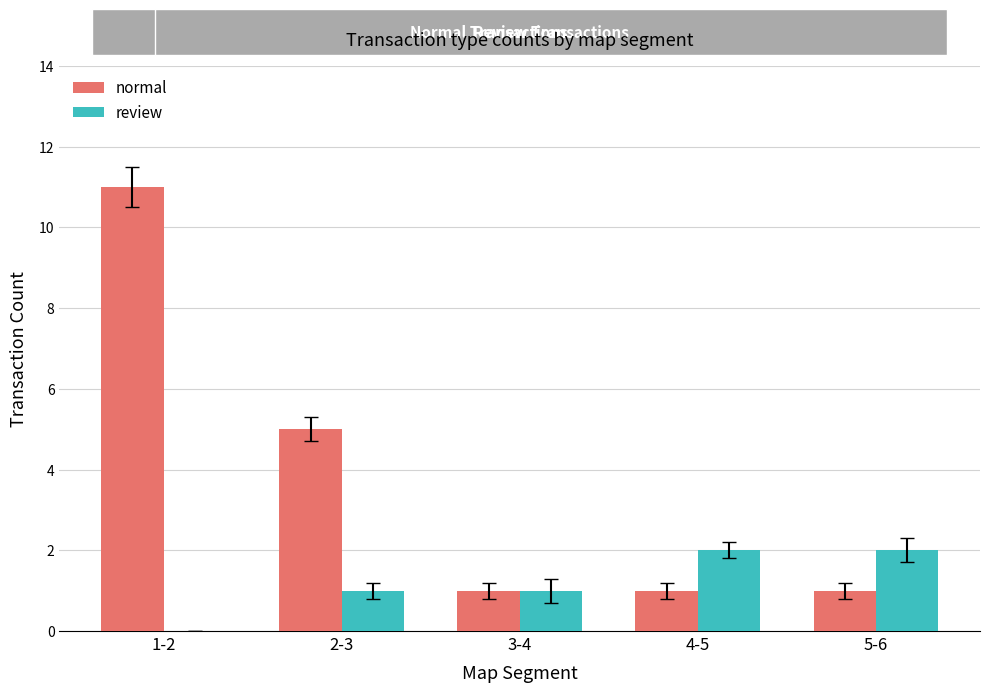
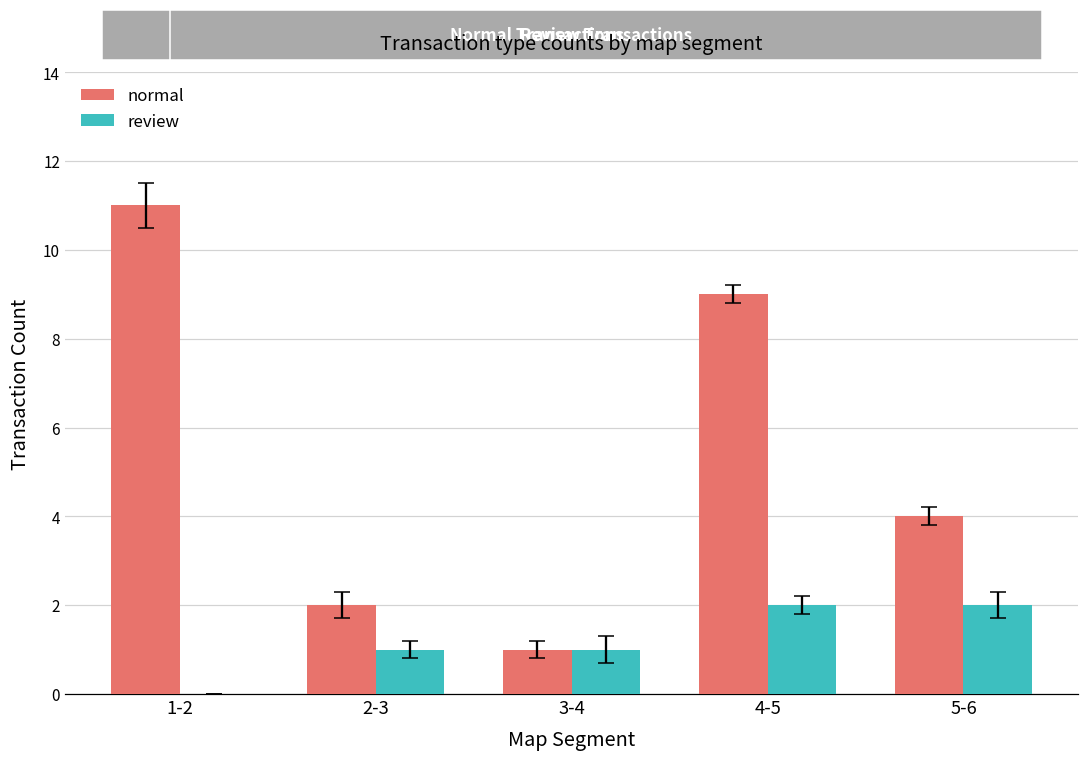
  {
    "normal": {
      "1-2": 11,
-     "2-3": 5,
+     "2-3": 2,
      "3-4": 1,
-     "4-5": 1,
-     "5-6": 1
+     "4-5": 9,
+     "5-6": 4
    },
    "review": {
      "1-2": 0,
      "2-3": 1,
      "3-4": 1,
      "4-5": 2,
      "5-6": 2
    }
  }
